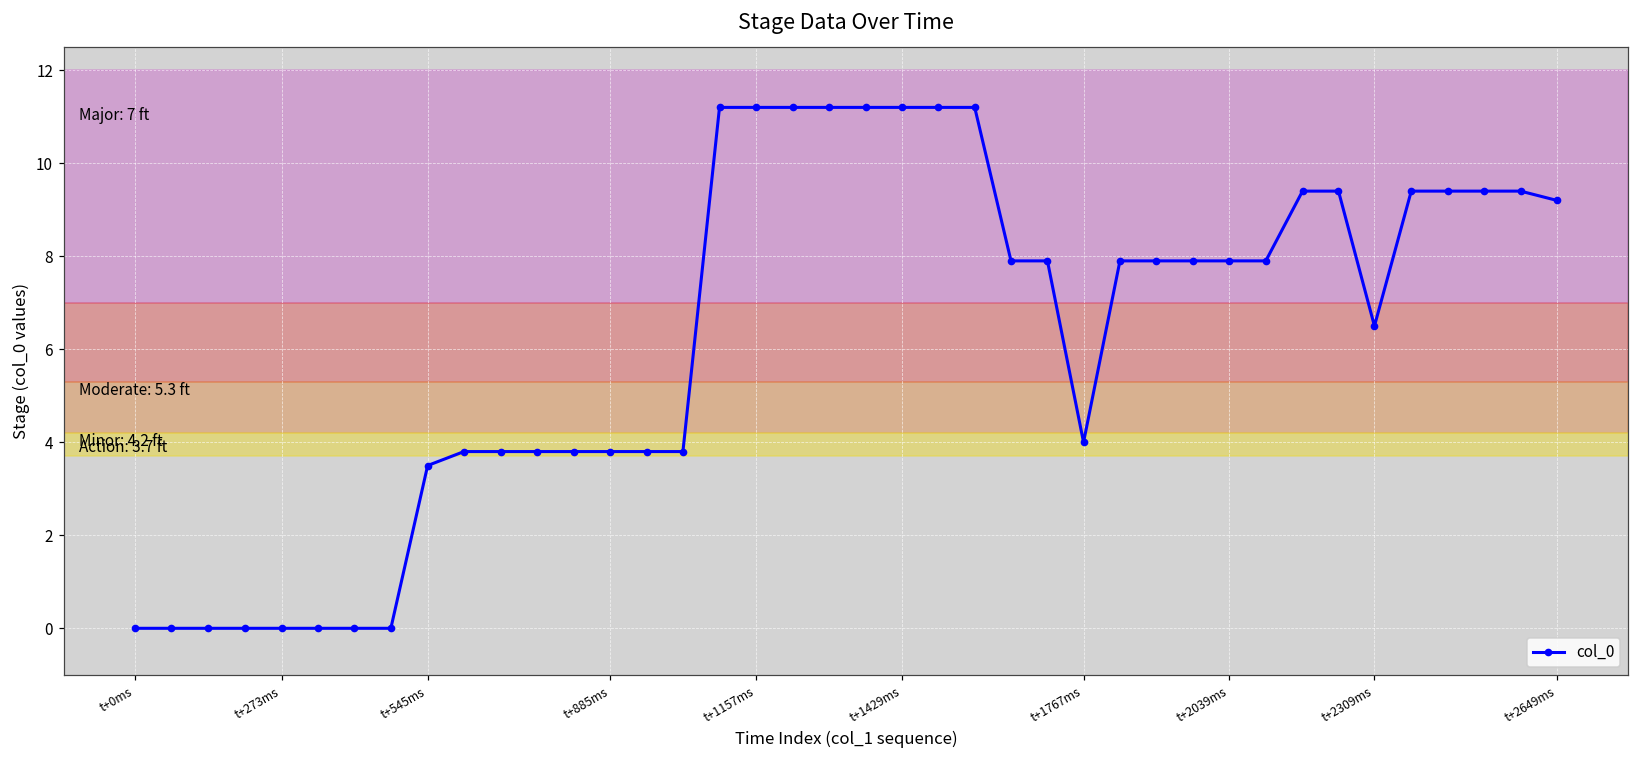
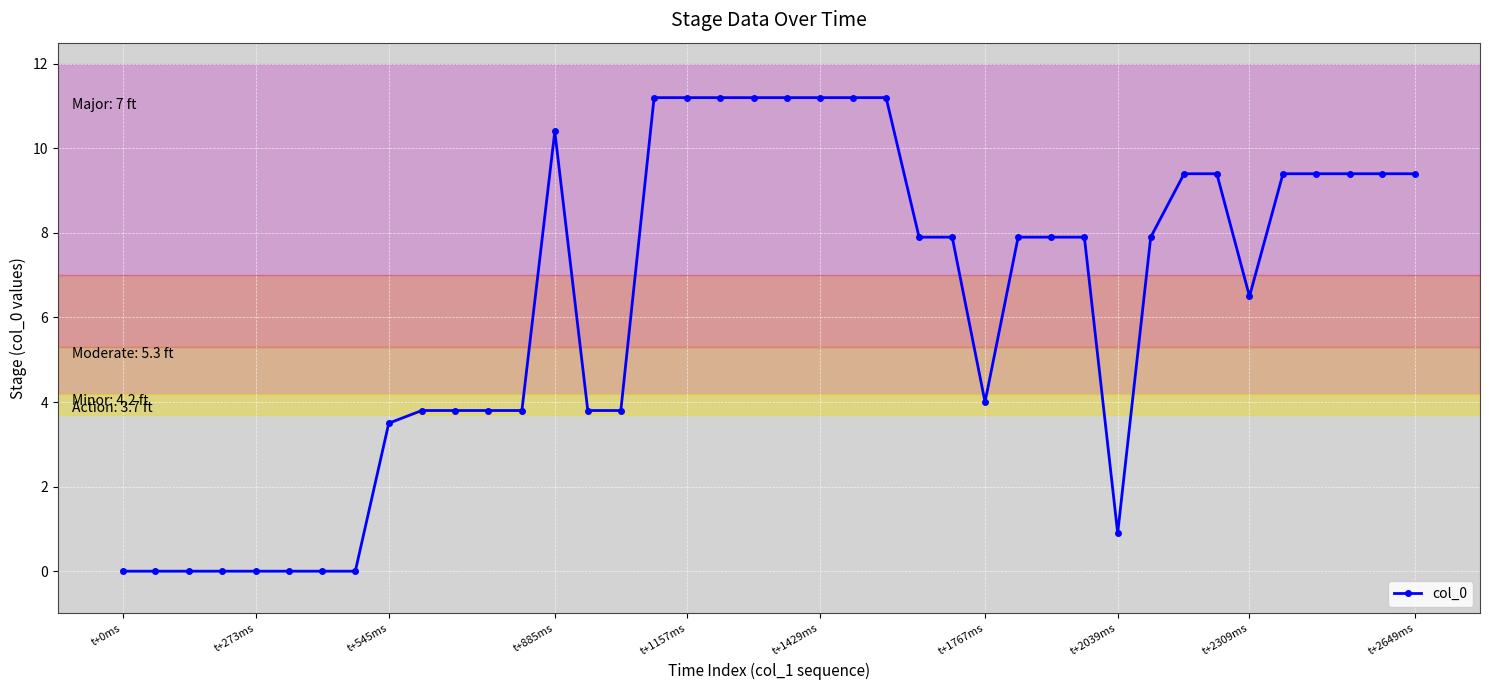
  {
    "t+0ms": 0.0,
    "t+273ms": 0.0,
    "t+545ms": 3.5,
-   "t+885ms": 3.8,
+   "t+885ms": 10.4,
    "t+1157ms": 11.2,
    "t+1429ms": 11.2,
    "t+1767ms": 4.0,
-   "t+2039ms": 7.9,
+   "t+2039ms": 0.9,
    "t+2309ms": 6.5,
-   "t+2649ms": 9.2
+   "t+2649ms": 9.4
  }
